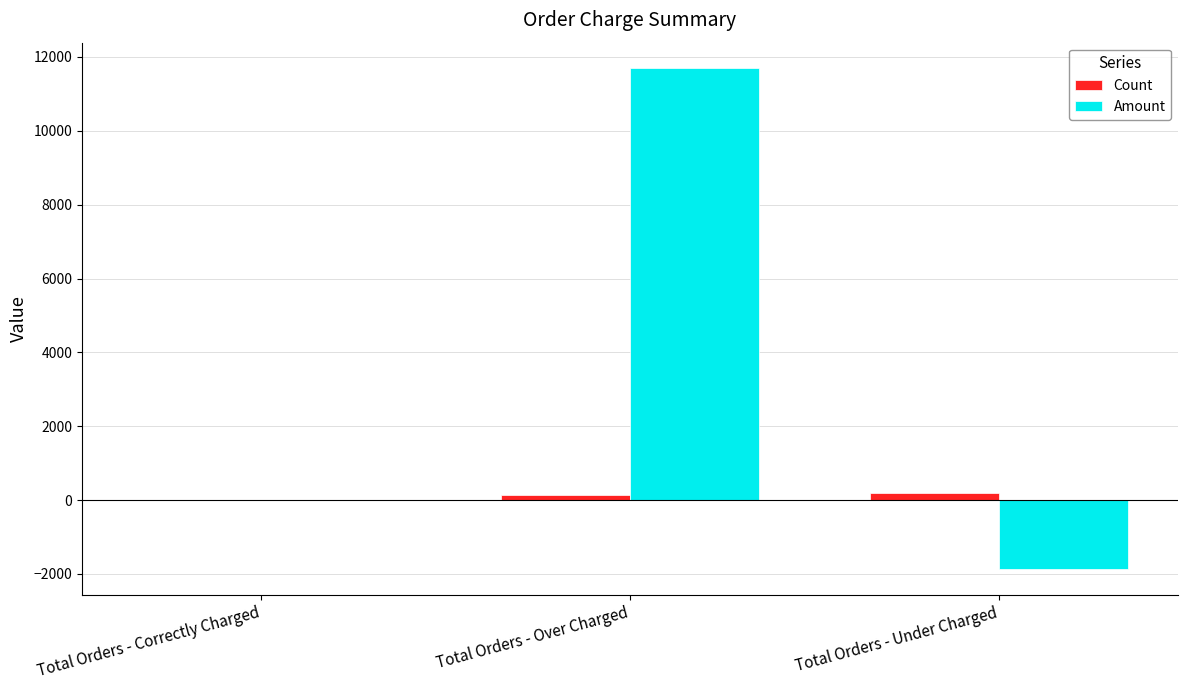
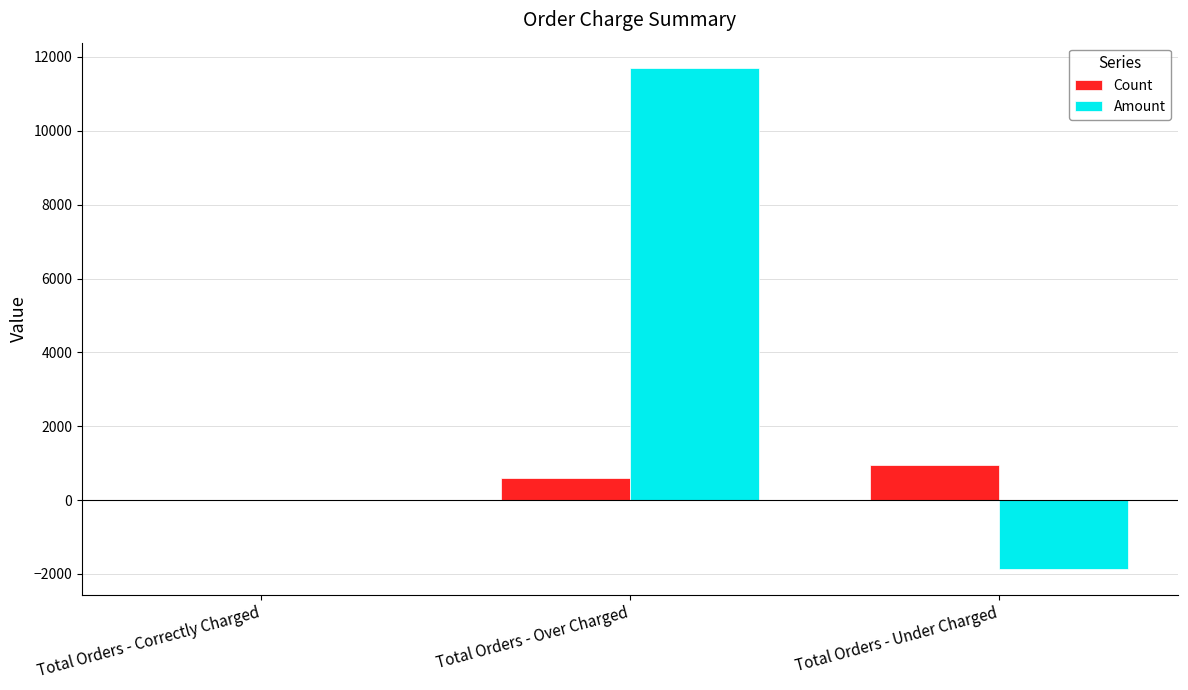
  {
    "Count": {
      "Total Orders - Correctly Charged": 0,
-     "Total Orders - Over Charged": 100,
-     "Total Orders - Under Charged": 200
+     "Total Orders - Over Charged": 600,
+     "Total Orders - Under Charged": 900
    },
    "Amount": {
      "Total Orders - Correctly Charged": 0,
      "Total Orders - Over Charged": 11700,
      "Total Orders - Under Charged": -1900
    }
  }
